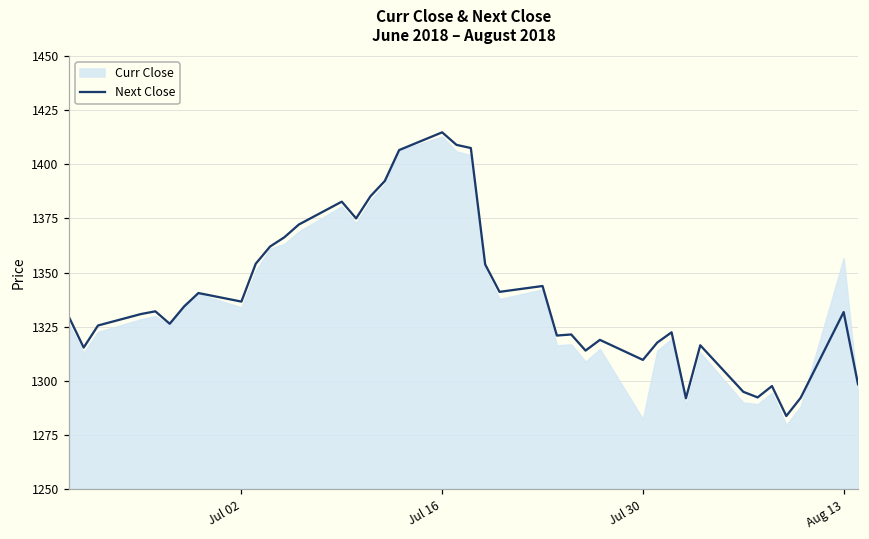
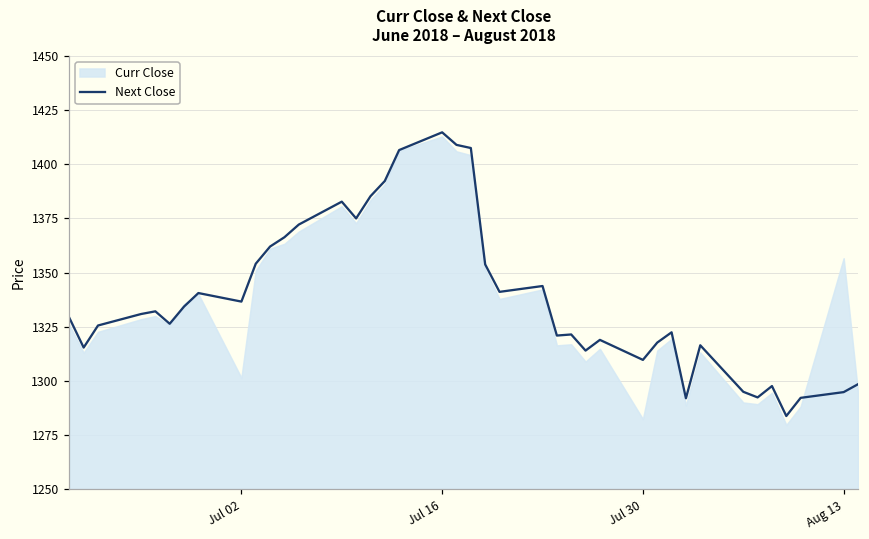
  {
    "Curr Close": {
-     "Jul 02": 1334,
+     "Jul 02": 1301,
      "Jul 16": 1413,
      "Jul 30": 1282,
      "Aug 13": 1357
    },
    "Next Close": {
      "Jul 02": 1337,
      "Jul 16": 1415,
      "Jul 30": 1310,
-     "Aug 13": 1332
+     "Aug 13": 1295
    }
  }
